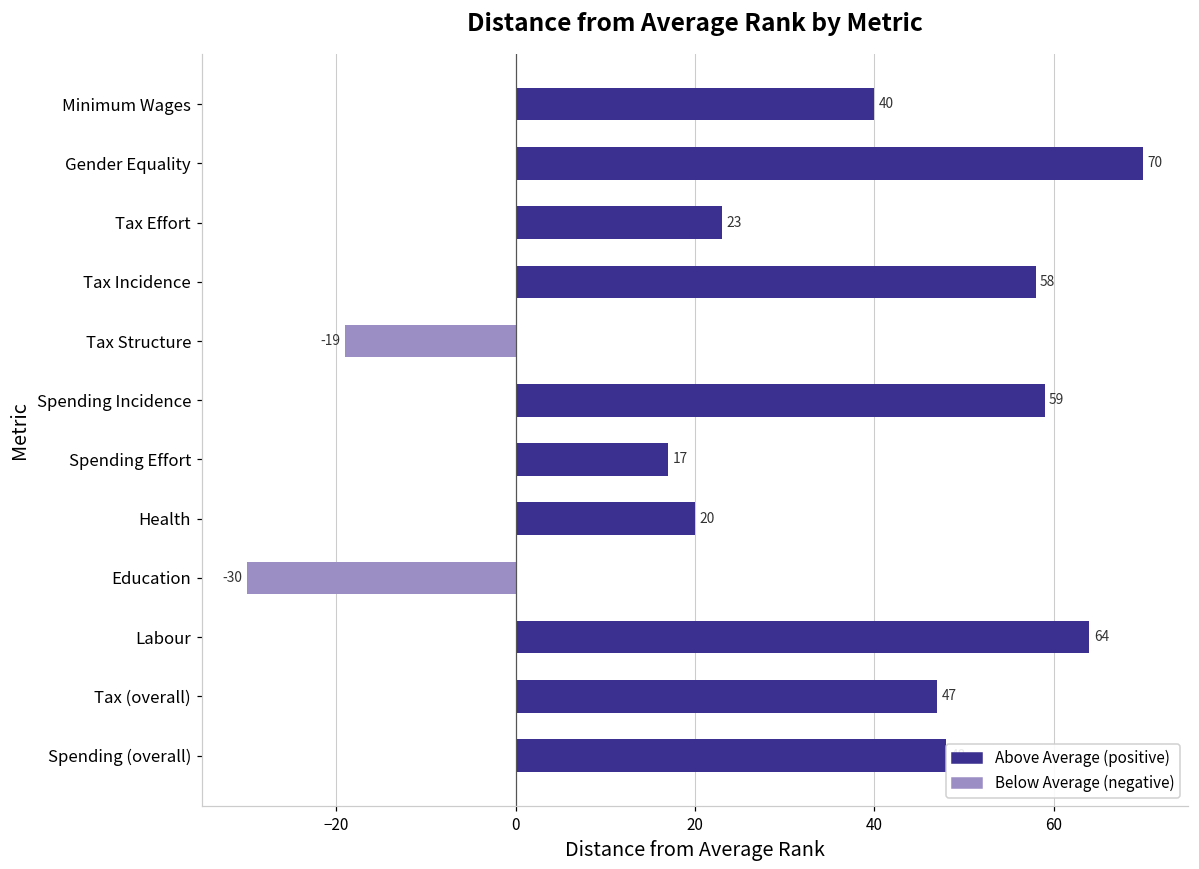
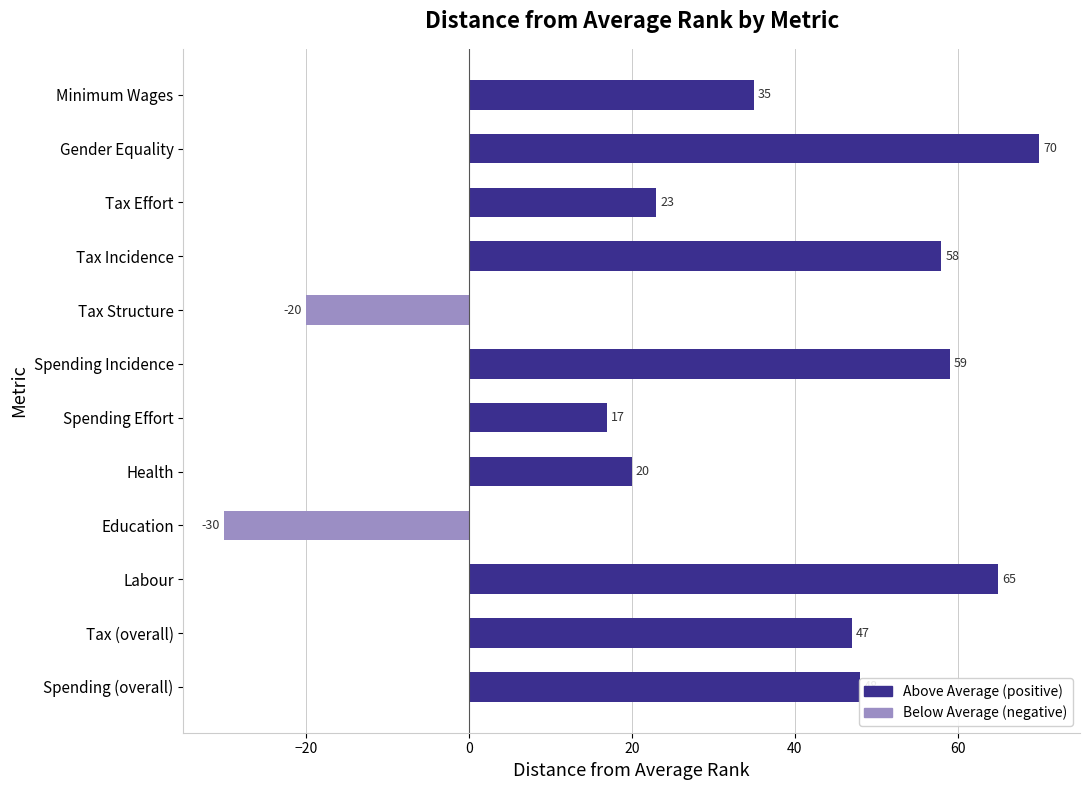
  {
-   "Minimum Wages": 40,
+   "Minimum Wages": 35,
    "Gender Equality": 70,
    "Tax Effort": 23,
    "Tax Incidence": 58,
-   "Tax Structure": -19,
+   "Tax Structure": -20,
    "Spending Incidence": 59,
    "Spending Effort": 17,
    "Health": 20,
    "Education": -30,
-   "Labour": 64,
+   "Labour": 65,
    "Tax (overall)": 47
  }
